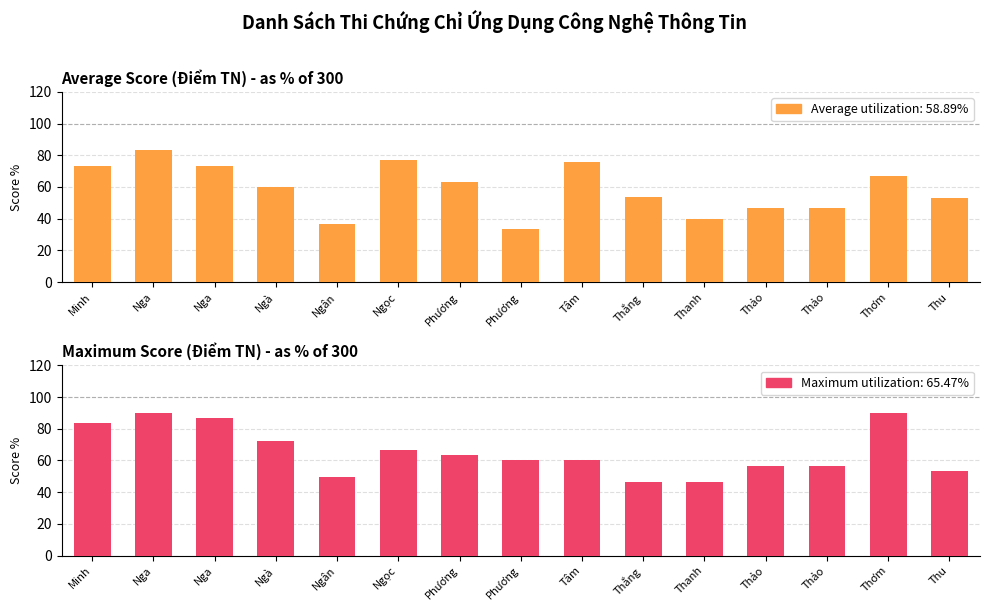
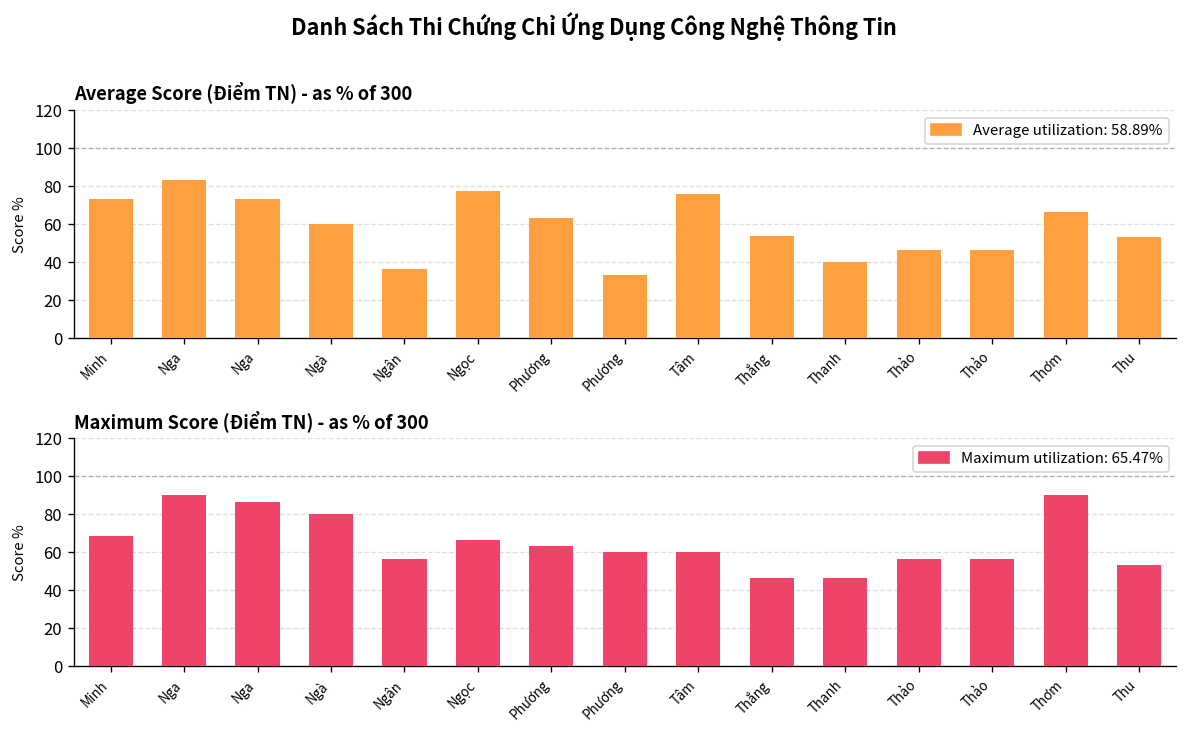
  {
    "Average Score (Điểm TN) - as % of 300": {
      "Minh": 73,
      "Ngà": 60,
      "Ngân": 37,
      "Ngọc": 77,
      "Tâm": 76,
      "Thắng": 54,
      "Thanh": 40,
      "Thơm": 67,
      "Thu": 53
    },
    "Maximum Score (Điểm TN) - as % of 300": {
-     "Minh": 83,
-     "Ngà": 72,
-     "Ngân": 50,
+     "Minh": 69,
+     "Ngà": 80,
+     "Ngân": 57,
      "Ngọc": 67,
      "Tâm": 60,
      "Thắng": 47,
      "Thanh": 47,
      "Thơm": 90,
      "Thu": 53
    }
  }
